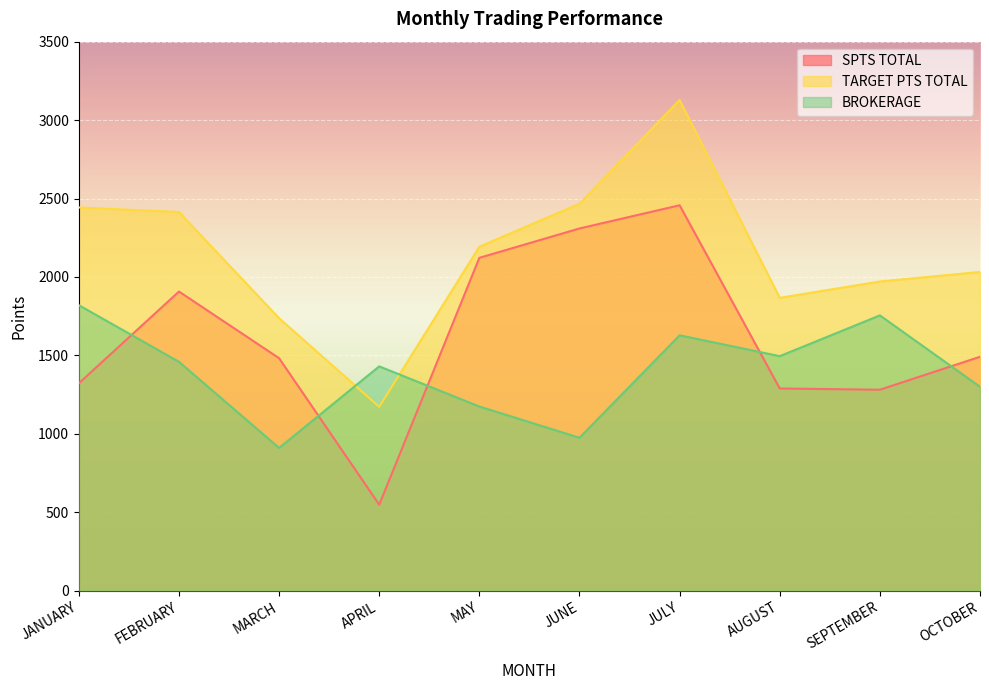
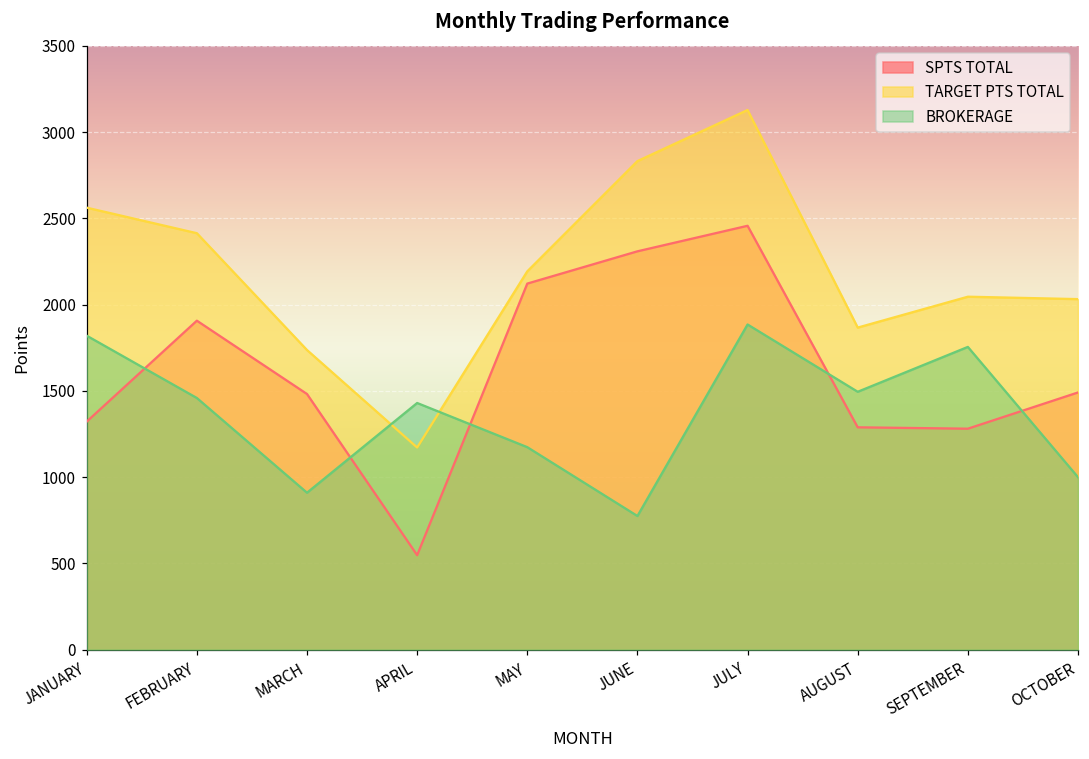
  {
    "SPTS TOTAL": {
      "JANUARY": 1320,
      "FEBRUARY": 1910,
      "MARCH": 1480,
      "APRIL": 550,
      "MAY": 2120,
      "JUNE": 2310,
      "JULY": 2460,
      "AUGUST": 1290,
      "SEPTEMBER": 1280,
      "OCTOBER": 1490
    },
    "TARGET PTS TOTAL": {
-     "JANUARY": 2440,
+     "JANUARY": 2560,
      "FEBRUARY": 2410,
      "MARCH": 1740,
      "APRIL": 1170,
      "MAY": 2190,
-     "JUNE": 2470,
+     "JUNE": 2830,
      "JULY": 3130,
      "AUGUST": 1870,
-     "SEPTEMBER": 1970,
+     "SEPTEMBER": 2050,
      "OCTOBER": 2030
    },
    "BROKERAGE": {
      "JANUARY": 1820,
      "FEBRUARY": 1460,
      "MARCH": 910,
      "APRIL": 1430,
      "MAY": 1170,
-     "JUNE": 980,
-     "JULY": 1630,
+     "JUNE": 780,
+     "JULY": 1890,
      "AUGUST": 1500,
      "SEPTEMBER": 1760,
-     "OCTOBER": 1300
+     "OCTOBER": 1000
    }
  }
